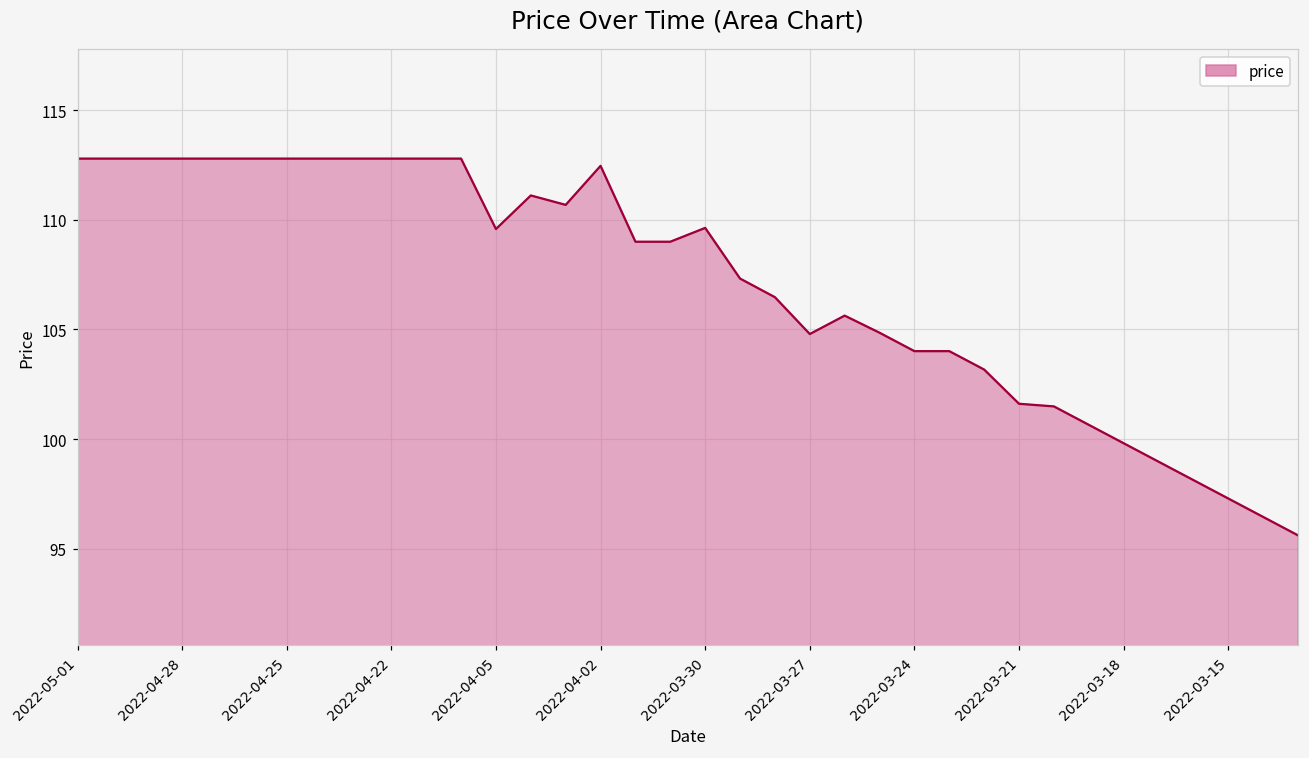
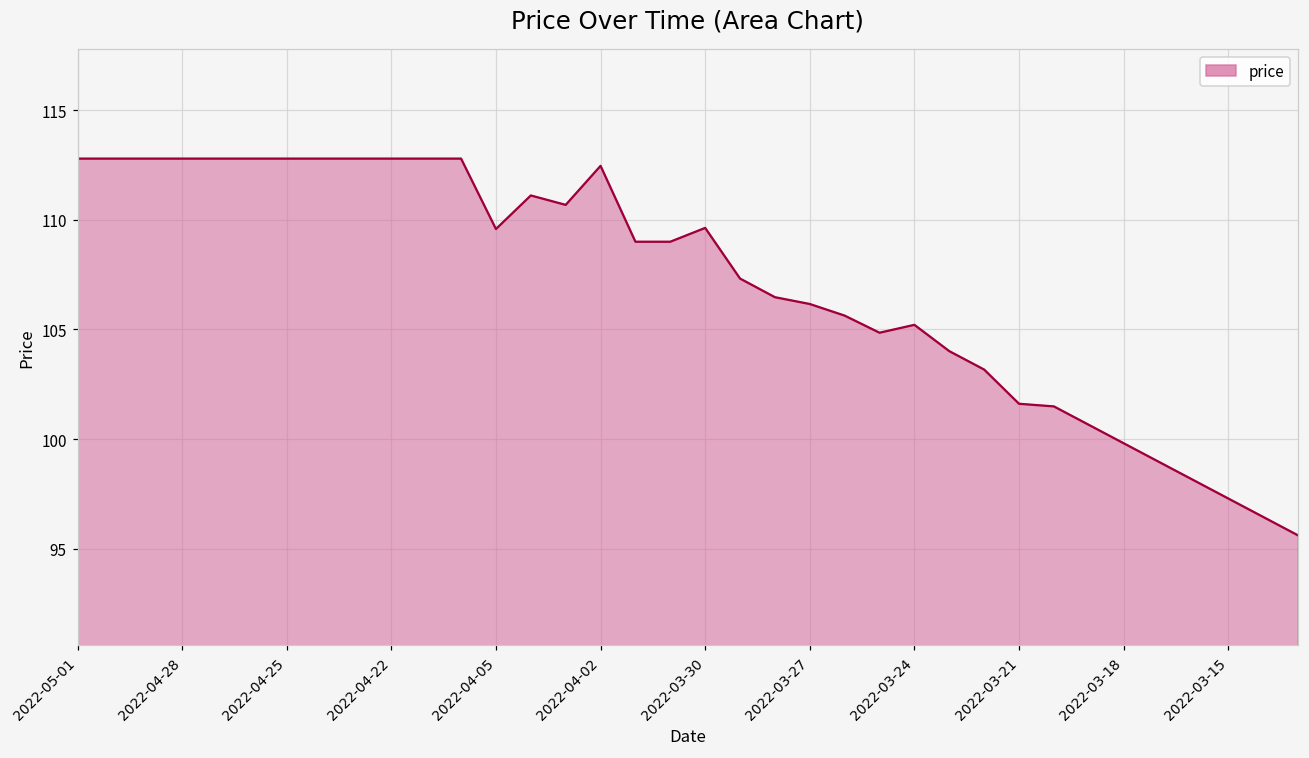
  {
    "2022-05-01": 112.8,
    "2022-04-28": 112.8,
    "2022-04-25": 112.8,
    "2022-04-22": 112.8,
    "2022-04-05": 109.6,
    "2022-04-02": 112.5,
    "2022-03-30": 109.6,
-   "2022-03-27": 104.8,
-   "2022-03-24": 104.0,
+   "2022-03-27": 106.2,
+   "2022-03-24": 105.2,
    "2022-03-21": 101.6,
    "2022-03-18": 99.8,
    "2022-03-15": 97.3
  }
